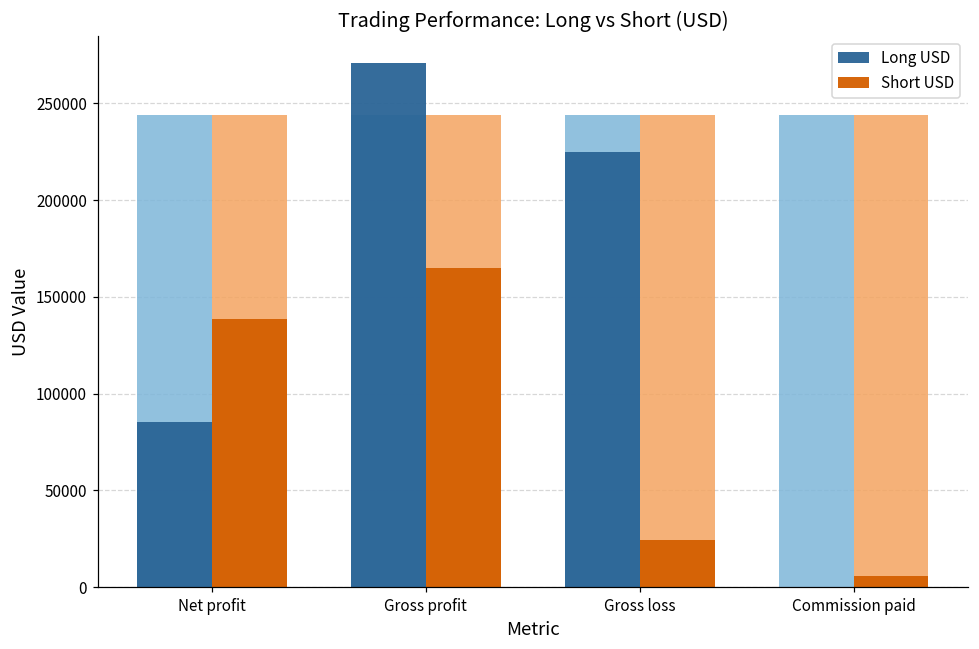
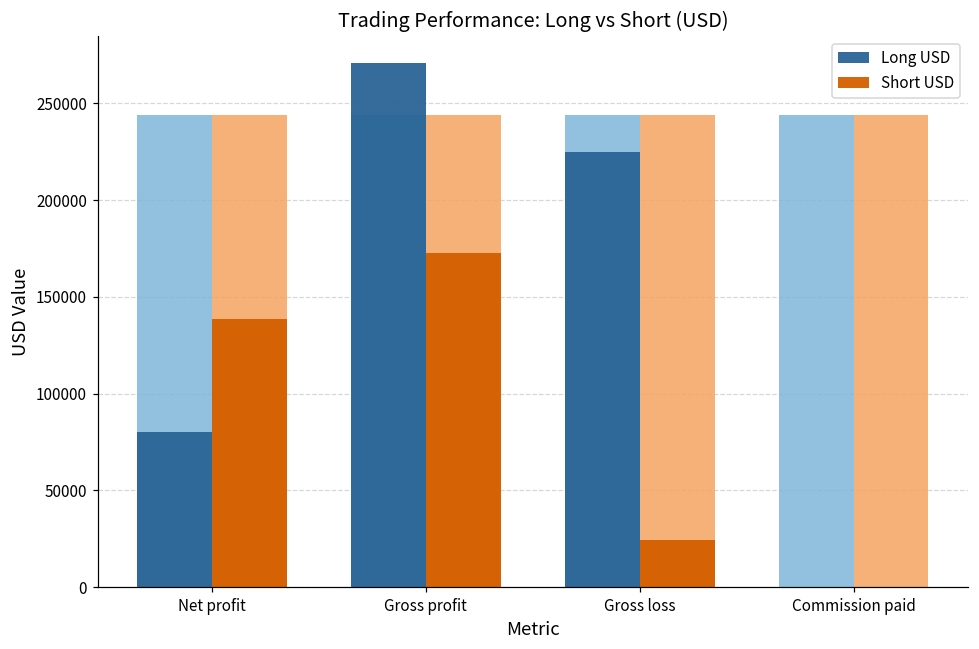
  {
    "Long USD": {
-     "Net profit": 86000,
+     "Net profit": 80000,
      "Gross profit": 271000,
      "Commission paid": 0
    },
    "Short USD": {
-     "Gross profit": 165000,
-     "Commission paid": 6000
+     "Gross profit": 173000,
+     "Commission paid": 0
    }
  }
